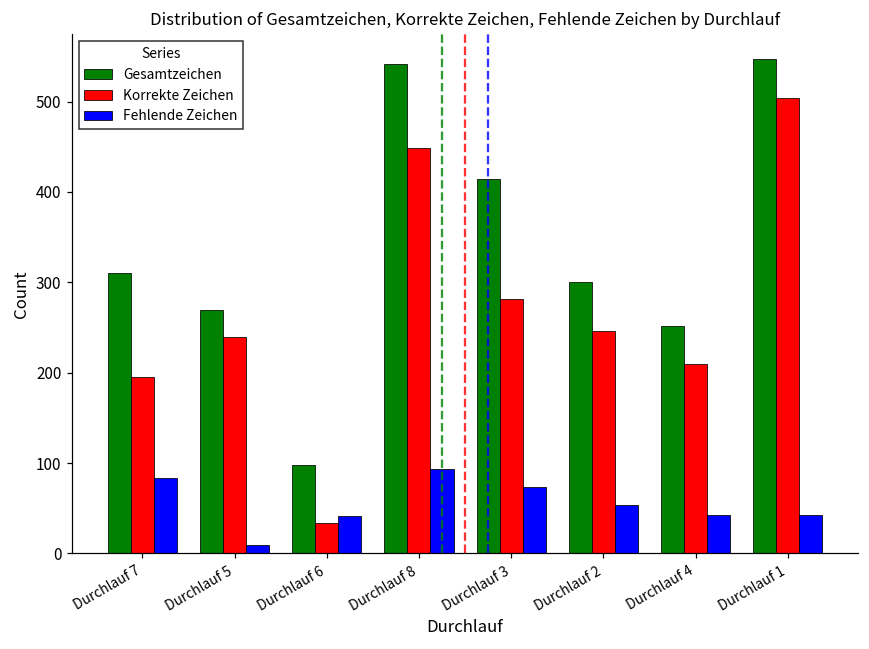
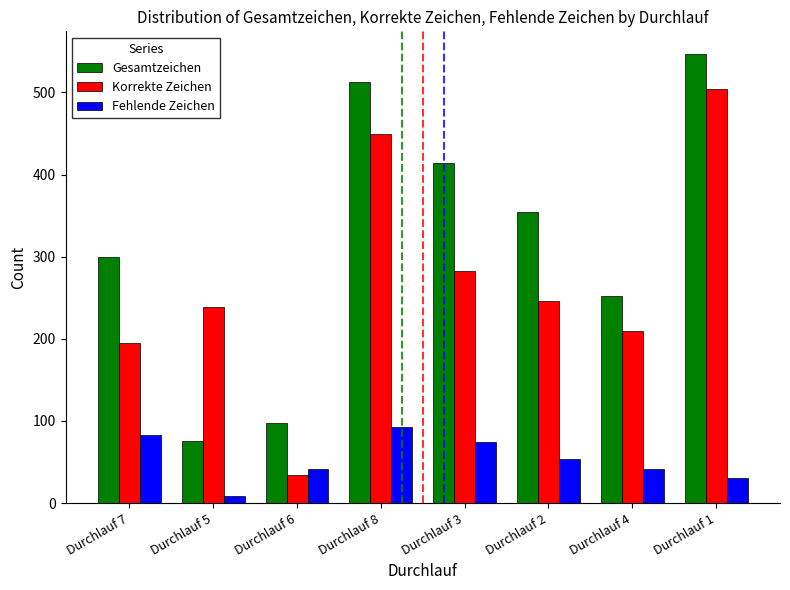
  {
    "Gesamtzeichen": {
-     "Durchlauf 7": 310,
-     "Durchlauf 5": 270,
+     "Durchlauf 7": 300,
+     "Durchlauf 5": 80,
      "Durchlauf 6": 100,
-     "Durchlauf 8": 540,
+     "Durchlauf 8": 510,
      "Durchlauf 3": 410,
-     "Durchlauf 2": 300,
+     "Durchlauf 2": 360,
      "Durchlauf 4": 250,
      "Durchlauf 1": 550
    },
    "Korrekte Zeichen": {
      "Durchlauf 7": 200,
      "Durchlauf 5": 240,
      "Durchlauf 6": 30,
      "Durchlauf 8": 450,
      "Durchlauf 3": 280,
      "Durchlauf 2": 250,
      "Durchlauf 4": 210,
      "Durchlauf 1": 500
    },
    "Fehlende Zeichen": {
      "Durchlauf 7": 80,
      "Durchlauf 5": 10,
      "Durchlauf 6": 40,
      "Durchlauf 8": 90,
      "Durchlauf 3": 70,
      "Durchlauf 2": 50,
      "Durchlauf 4": 40,
-     "Durchlauf 1": 40
+     "Durchlauf 1": 30
    }
  }
